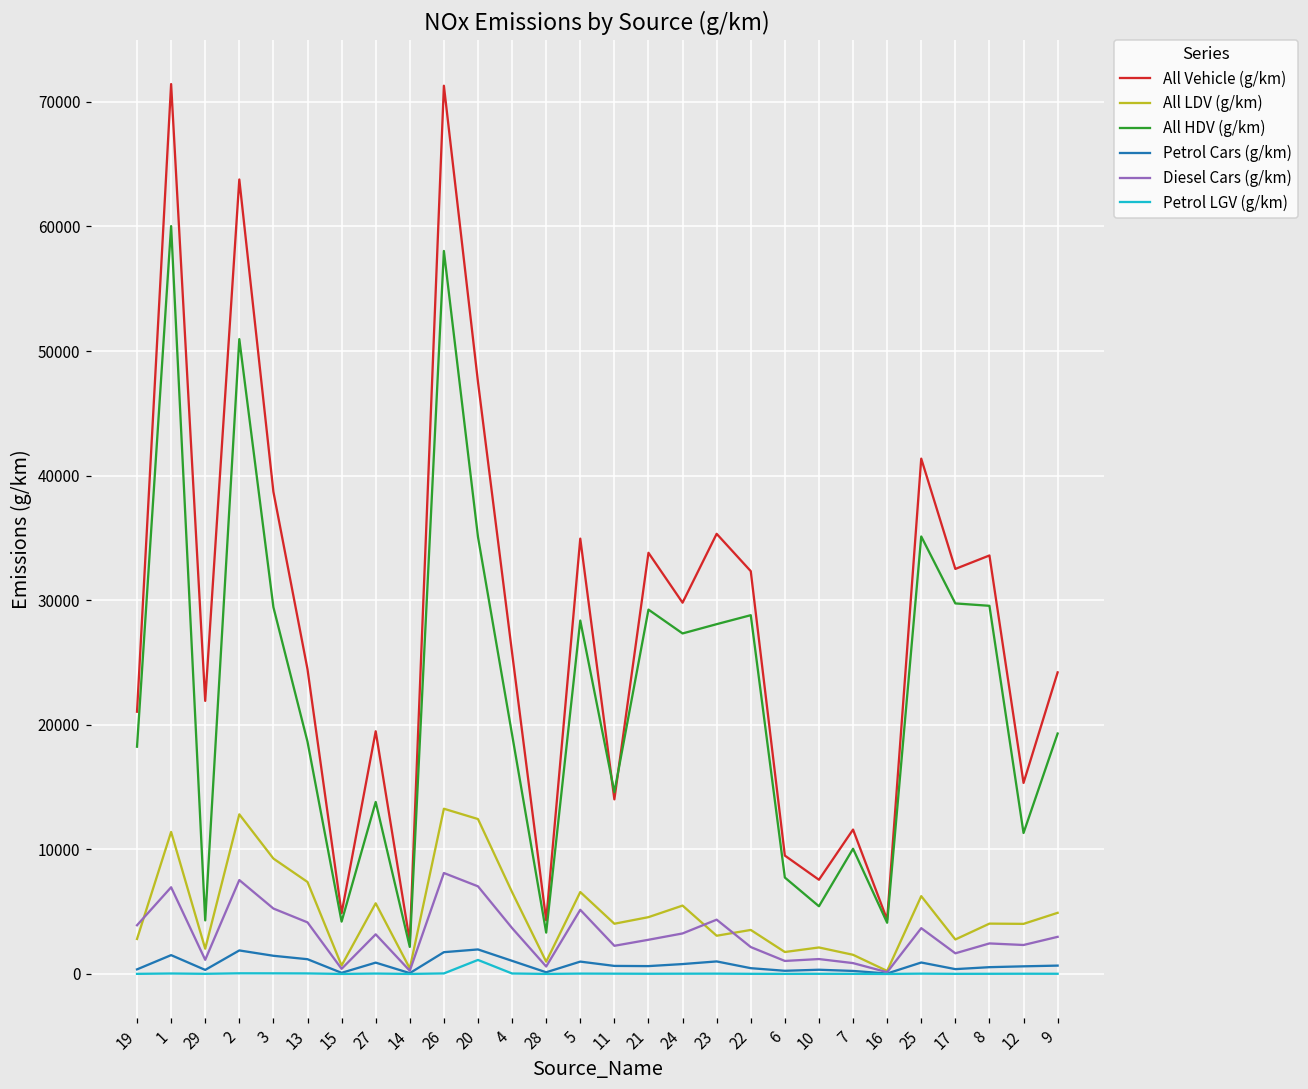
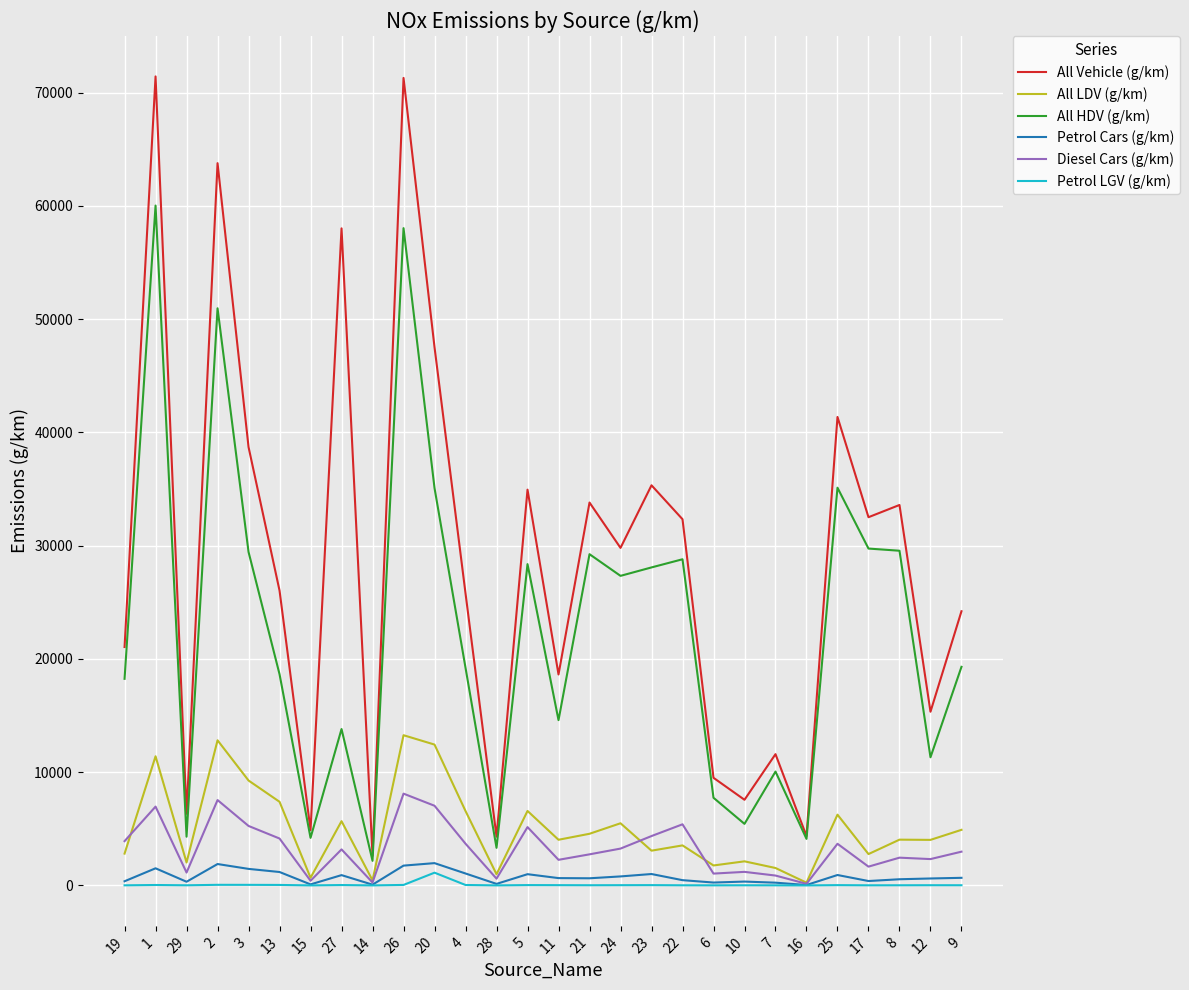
  {
    "All Vehicle (g/km)": {
      "19": 21000,
      "1": 71400,
-     "29": 21900,
+     "29": 6300,
      "2": 63800,
      "3": 38700,
-     "13": 24500,
+     "13": 26000,
      "15": 4900,
-     "27": 19500,
+     "27": 58000,
      "14": 2600,
      "26": 71300,
      "20": 47500,
      "4": 25800,
      "28": 4300,
      "5": 34900,
-     "11": 14000,
+     "11": 18600,
      "21": 33800,
      "24": 29800,
      "23": 35300,
      "22": 32300,
      "6": 9500,
      "10": 7600,
      "7": 11600,
      "16": 4400,
      "25": 41400,
      "17": 32500,
      "8": 33600,
      "12": 15300,
      "9": 24200
    },
    "All LDV (g/km)": {
      "19": 2800,
      "1": 11400,
      "29": 2000,
      "2": 12800,
      "3": 9300,
      "13": 7400,
      "15": 700,
      "27": 5700,
      "26": 13300,
      "20": 12400,
      "4": 6600,
      "28": 1000,
      "5": 6600,
      "11": 4000,
      "21": 4600,
      "24": 5500,
      "23": 3100,
      "22": 3500,
      "6": 1800,
      "10": 2100,
      "7": 1500,
      "25": 6200,
      "17": 2800,
      "8": 4000,
      "12": 4000,
      "9": 4900
    },
    "All HDV (g/km)": {
      "19": 18200,
      "1": 60000,
      "29": 4300,
      "2": 51000,
      "3": 29400,
      "13": 18600,
      "15": 4200,
      "27": 13800,
      "14": 2200,
      "26": 58000,
      "20": 35100,
      "4": 19200,
      "28": 3300,
      "5": 28400,
      "11": 14600,
      "21": 29200,
      "24": 27300,
      "23": 28100,
      "22": 28800,
      "6": 7700,
      "10": 5400,
      "7": 10100,
      "16": 4100,
      "25": 35100,
      "17": 29700,
      "8": 29600,
      "12": 11300,
      "9": 19300
    },
    "Petrol Cars (g/km)": {
      "19": 400,
      "1": 1500,
      "29": 300,
      "2": 1900,
      "3": 1500,
      "13": 1200,
      "27": 900,
      "26": 1700,
      "20": 2000,
      "4": 1100,
      "5": 1000,
      "11": 600,
      "21": 600,
      "24": 800,
      "23": 1000,
      "22": 500,
      "6": 300,
      "10": 300,
      "7": 200,
      "25": 900,
      "17": 400,
      "8": 500,
      "12": 600,
      "9": 700
    },
    "Diesel Cars (g/km)": {
      "19": 3900,
      "1": 7000,
      "29": 1100,
      "2": 7500,
      "3": 5300,
      "13": 4100,
      "15": 400,
      "27": 3200,
      "26": 8100,
      "20": 7000,
      "4": 3700,
      "28": 600,
      "5": 5100,
      "11": 2300,
      "21": 2700,
      "24": 3300,
      "23": 4400,
-     "22": 2200,
+     "22": 5400,
      "6": 1000,
      "10": 1200,
      "7": 900,
      "25": 3700,
      "17": 1700,
      "8": 2500,
      "12": 2300,
      "9": 3000
    },
    "Petrol LGV (g/km)": {
      "19": 0,
      "1": 0,
      "29": 0,
      "2": 100,
      "3": 100,
      "13": 0,
      "27": 0,
      "26": 0,
      "20": 1100,
      "4": 0,
      "5": 0,
      "11": 0,
      "21": 0,
      "24": 0,
      "23": 0,
      "22": 0,
      "6": 0,
      "10": 0,
      "7": 0,
      "25": 0,
      "17": 0,
      "8": 0,
      "12": 0,
      "9": 0
    }
  }
